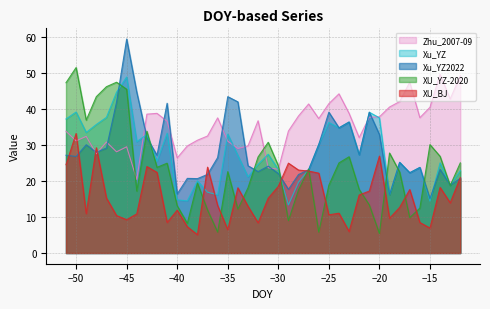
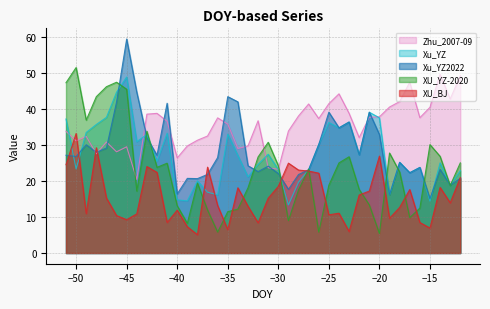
  {
    "Zhu_2007-09": {
      "−50": 31,
      "−45": 29,
      "−40": 26,
-     "−35": 31,
+     "−35": 36,
      "−25": 41,
      "−15": 40
    },
    "Xu_YZ": {
-     "−50": 39,
+     "−50": 23,
      "−45": 49,
      "−40": 15,
      "−35": 33,
      "−25": 36
    },
    "Xu_YZ2022": {
      "−50": 27,
      "−45": 59,
      "−40": 16,
      "−35": 43,
      "−30": 22,
      "−25": 39,
      "−20": 33
    },
    "XU_YZ-2020": {
      "−50": 51,
      "−45": 45,
      "−40": 13,
-     "−35": 23,
+     "−35": 11,
      "−30": 24,
      "−25": 19,
      "−20": 5,
      "−15": 30
    },
    "XU_BJ": {
      "−50": 33,
      "−45": 9,
      "−40": 12,
      "−35": 6,
      "−30": 18,
      "−25": 11,
      "−20": 27,
      "−15": 7
    }
  }
